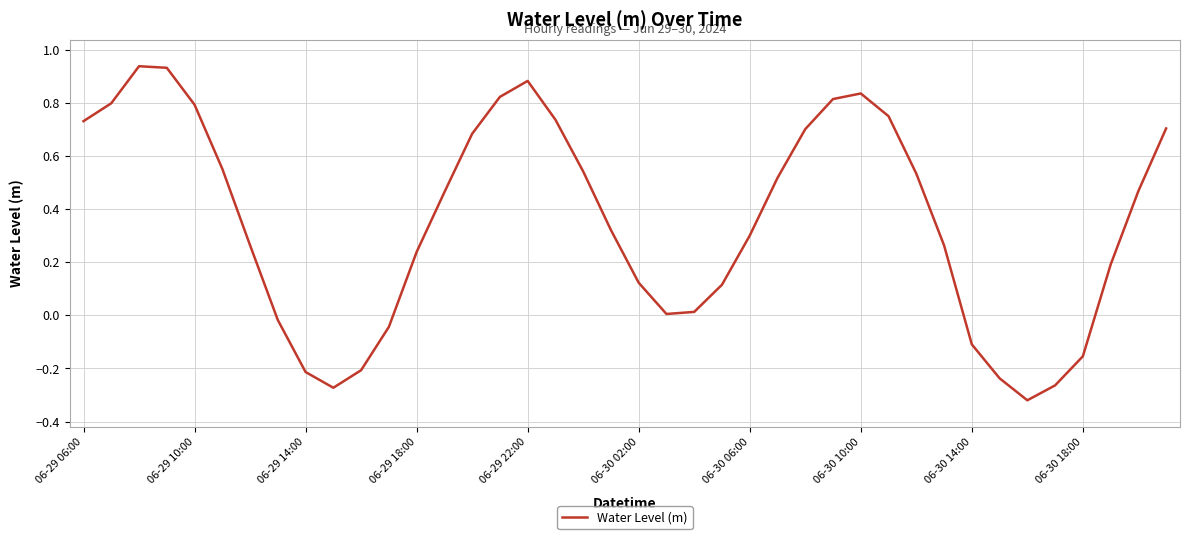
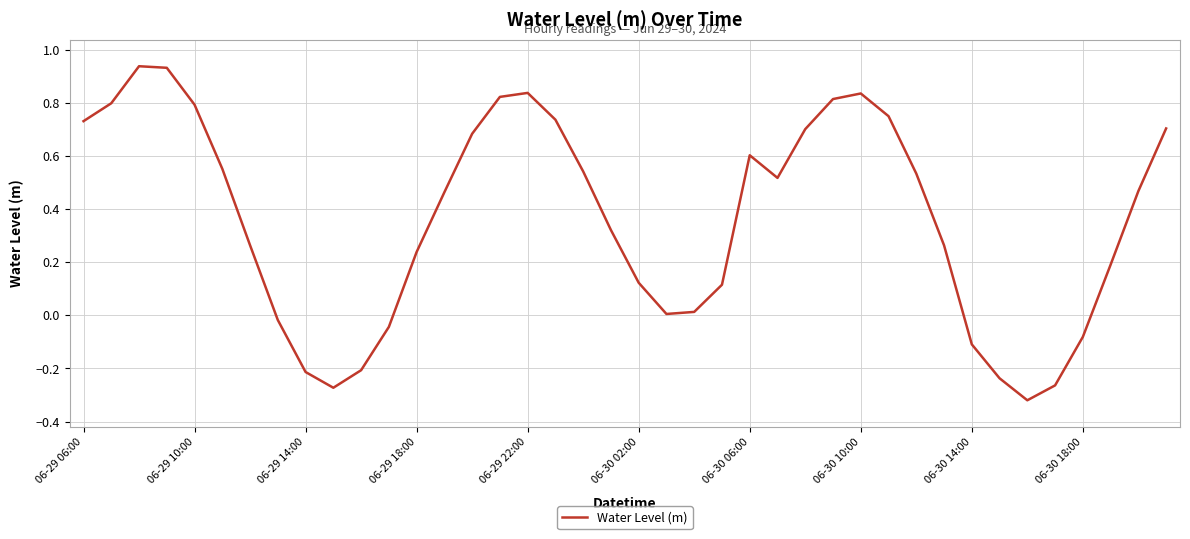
  {
    "06-29 06:00": 0.73,
    "06-29 10:00": 0.79,
    "06-29 14:00": -0.21,
    "06-29 18:00": 0.24,
-   "06-29 22:00": 0.88,
+   "06-29 22:00": 0.84,
    "06-30 02:00": 0.12,
-   "06-30 06:00": 0.30,
+   "06-30 06:00": 0.60,
    "06-30 10:00": 0.84,
    "06-30 14:00": -0.11,
-   "06-30 18:00": -0.15
+   "06-30 18:00": -0.08
  }
